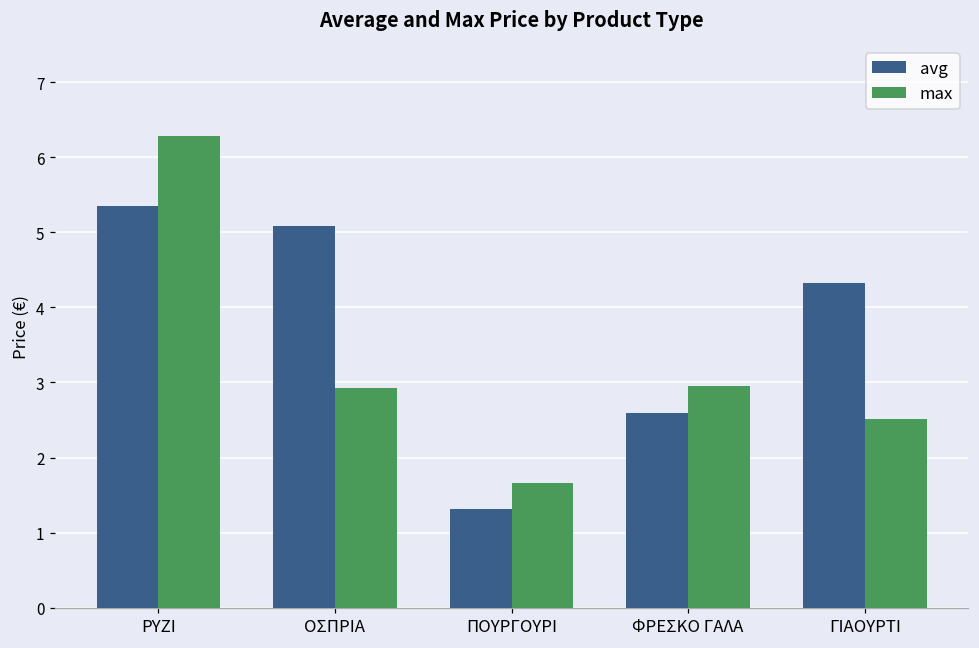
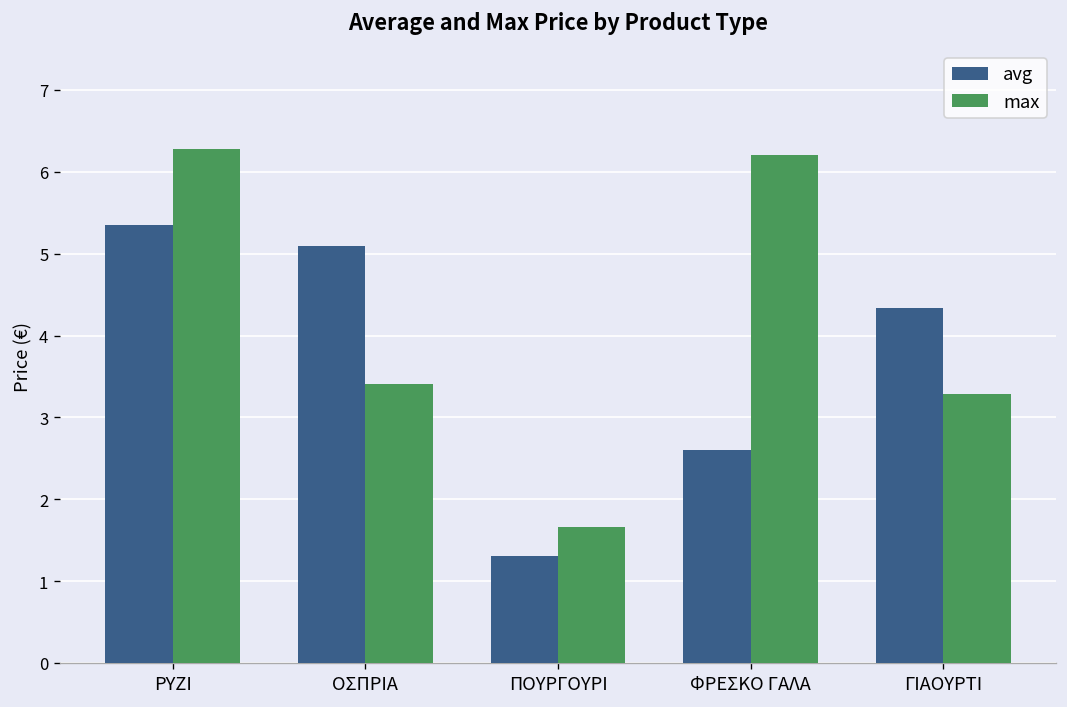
  {
    "avg": {
      "ΡΥΖΙ": 5.4,
      "ΟΣΠΡΙΑ": 5.1,
      "ΠΟΥΡΓΟΥΡΙ": 1.3,
      "ΦΡΕΣΚΟ ΓΑΛΑ": 2.6,
      "ΓΙΑΟΥΡΤΙ": 4.3
    },
    "max": {
      "ΡΥΖΙ": 6.3,
-     "ΟΣΠΡΙΑ": 2.9,
+     "ΟΣΠΡΙΑ": 3.4,
      "ΠΟΥΡΓΟΥΡΙ": 1.7,
-     "ΦΡΕΣΚΟ ΓΑΛΑ": 3.0,
-     "ΓΙΑΟΥΡΤΙ": 2.5
+     "ΦΡΕΣΚΟ ΓΑΛΑ": 6.2,
+     "ΓΙΑΟΥΡΤΙ": 3.3
    }
  }
